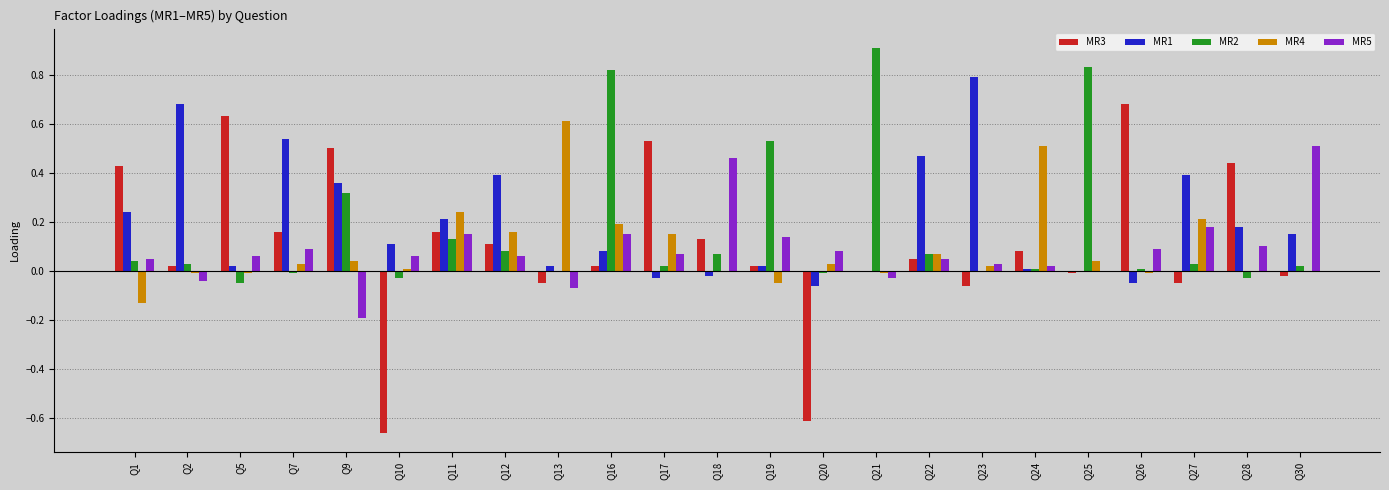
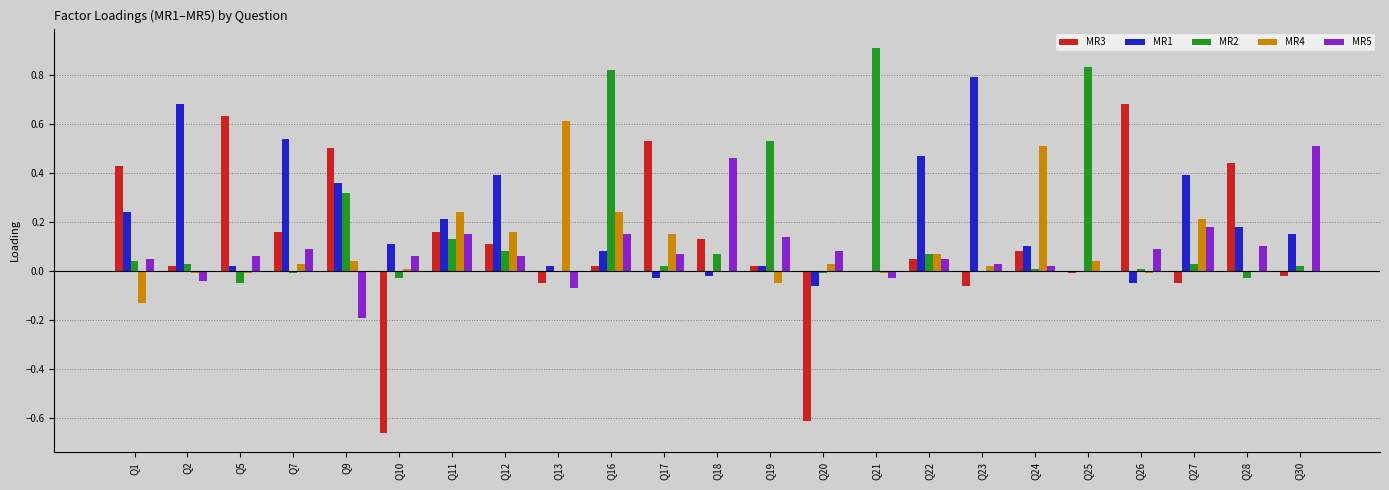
  {
    "MR3": {
      "Q1": 0.43,
      "Q2": 0.02,
      "Q5": 0.63,
      "Q7": 0.16,
      "Q9": 0.50,
      "Q10": -0.66,
      "Q11": 0.16,
      "Q12": 0.11,
      "Q13": -0.05,
      "Q16": 0.02,
      "Q17": 0.53,
      "Q18": 0.13,
      "Q19": 0.02,
      "Q20": -0.61,
      "Q21": 0.00,
      "Q22": 0.05,
      "Q23": -0.06,
      "Q24": 0.08,
      "Q26": 0.68,
      "Q27": -0.05,
      "Q28": 0.44,
      "Q30": -0.02
    },
    "MR1": {
      "Q1": 0.24,
      "Q2": 0.68,
      "Q5": 0.02,
      "Q7": 0.54,
      "Q9": 0.36,
      "Q10": 0.11,
      "Q11": 0.21,
      "Q12": 0.39,
      "Q13": 0.02,
      "Q16": 0.08,
      "Q17": -0.03,
      "Q18": -0.02,
      "Q19": 0.02,
      "Q20": -0.06,
      "Q21": 0.00,
      "Q22": 0.47,
      "Q23": 0.79,
-     "Q24": 0.01,
+     "Q24": 0.10,
      "Q25": 0.00,
      "Q26": -0.05,
      "Q27": 0.39,
      "Q28": 0.18,
      "Q30": 0.15
    },
    "MR2": {
      "Q1": 0.04,
      "Q2": 0.03,
      "Q5": -0.05,
      "Q9": 0.32,
      "Q10": -0.03,
      "Q11": 0.13,
      "Q12": 0.08,
      "Q13": 0.00,
      "Q16": 0.82,
      "Q17": 0.02,
      "Q18": 0.07,
      "Q19": 0.53,
      "Q21": 0.91,
      "Q22": 0.07,
      "Q23": 0.00,
      "Q25": 0.83,
      "Q27": 0.03,
      "Q28": -0.03,
      "Q30": 0.02
    },
    "MR4": {
      "Q1": -0.13,
      "Q7": 0.03,
      "Q9": 0.04,
      "Q11": 0.24,
      "Q12": 0.16,
      "Q13": 0.61,
-     "Q16": 0.19,
+     "Q16": 0.24,
      "Q17": 0.15,
      "Q18": 0.00,
      "Q19": -0.05,
      "Q20": 0.03,
      "Q22": 0.07,
      "Q23": 0.02,
      "Q24": 0.51,
      "Q25": 0.04,
      "Q27": 0.21,
      "Q28": 0.00,
      "Q30": 0.00
    },
    "MR5": {
      "Q1": 0.05,
      "Q2": -0.04,
      "Q5": 0.06,
      "Q7": 0.09,
      "Q9": -0.19,
      "Q10": 0.06,
      "Q11": 0.15,
      "Q12": 0.06,
      "Q13": -0.07,
      "Q16": 0.15,
      "Q17": 0.07,
      "Q18": 0.46,
      "Q19": 0.14,
      "Q20": 0.08,
      "Q21": -0.03,
      "Q22": 0.05,
      "Q23": 0.03,
      "Q24": 0.02,
      "Q25": 0.00,
      "Q26": 0.09,
      "Q27": 0.18,
      "Q28": 0.10,
      "Q30": 0.51
    }
  }
